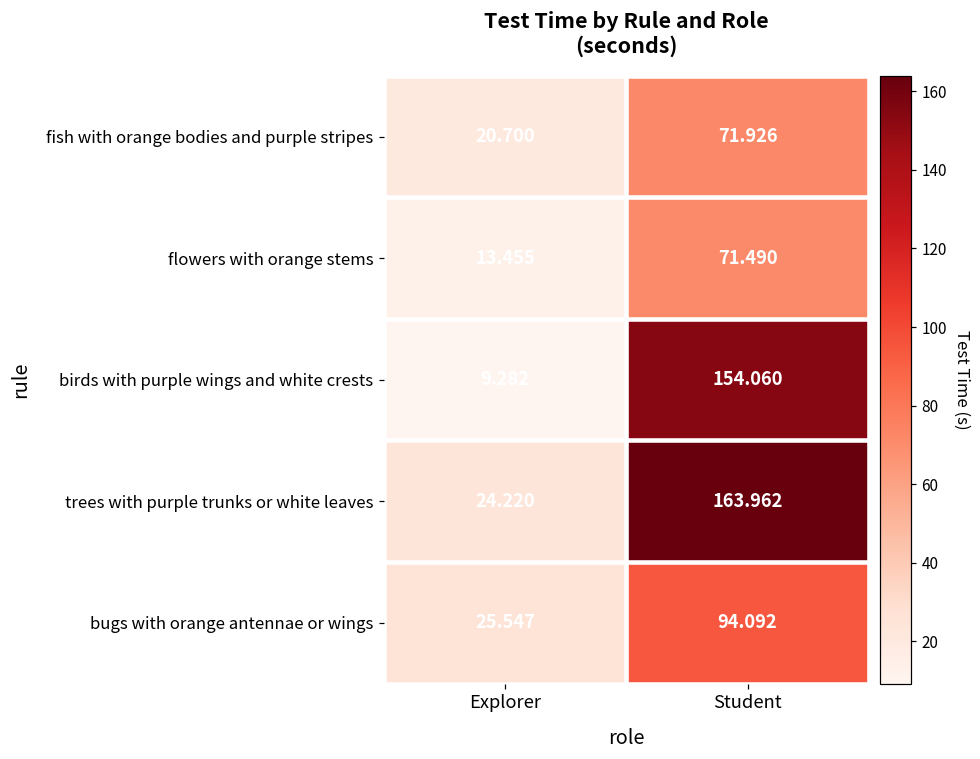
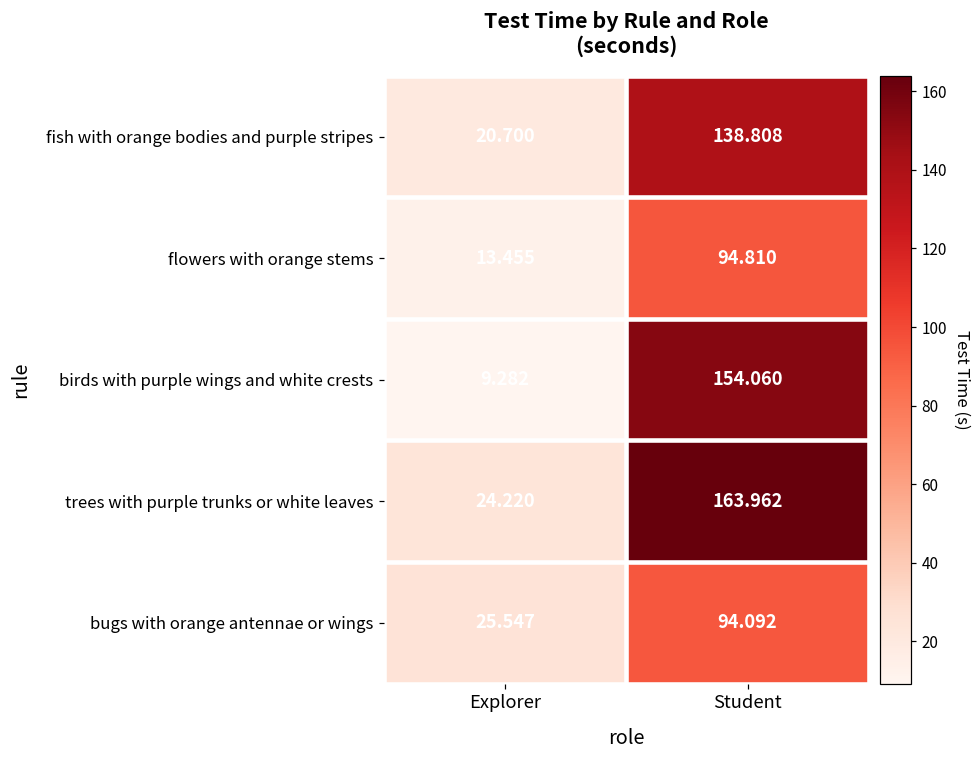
  {
    "fish with orange bodies and purple stripes": {
-     "Student": 71.926
+     "Student": 138.808
    },
    "flowers with orange stems": {
-     "Student": 71.490
+     "Student": 94.810
    },
    "birds with purple wings and white crests": {
      "Student": 154.060
    },
    "trees with purple trunks or white leaves": {
      "Student": 163.962
    },
    "bugs with orange antennae or wings": {
      "Student": 94.092
    }
  }
